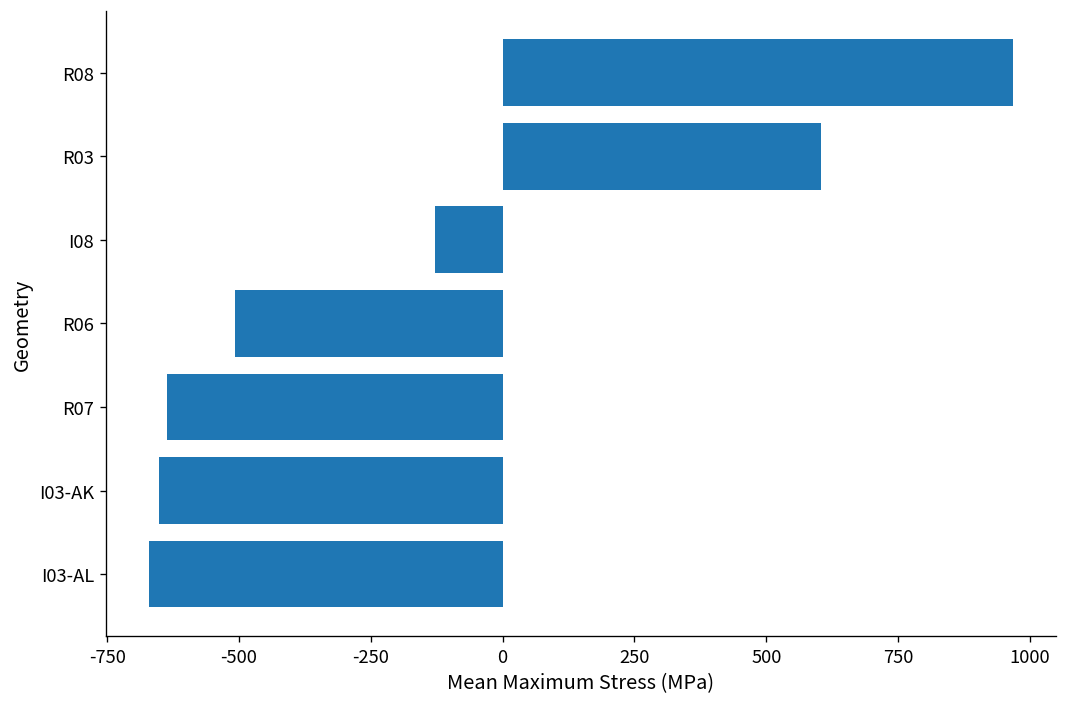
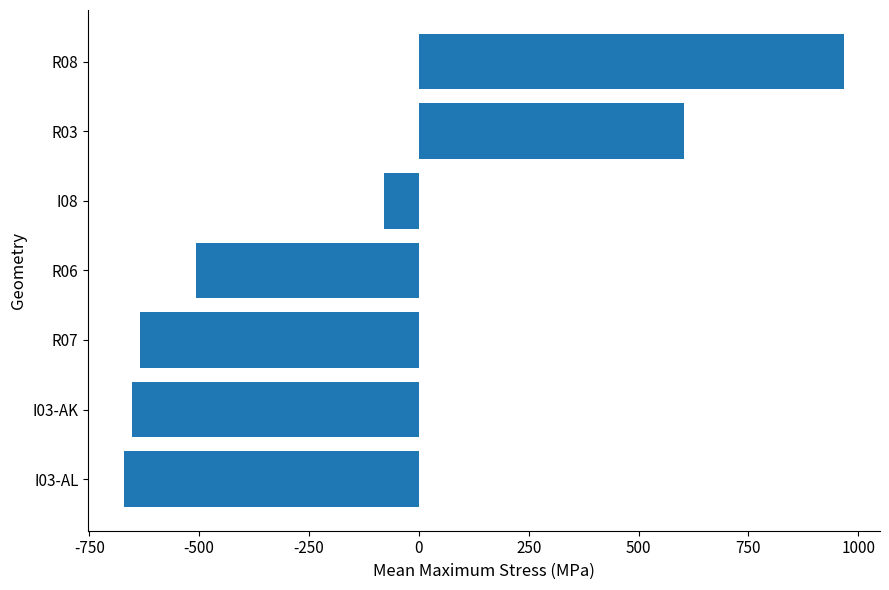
  {
    "R08": 970,
    "R03": 600,
-   "I08": -130,
+   "I08": -80,
    "R06": -510,
    "R07": -640,
    "I03-AK": -650,
    "I03-AL": -670
  }
